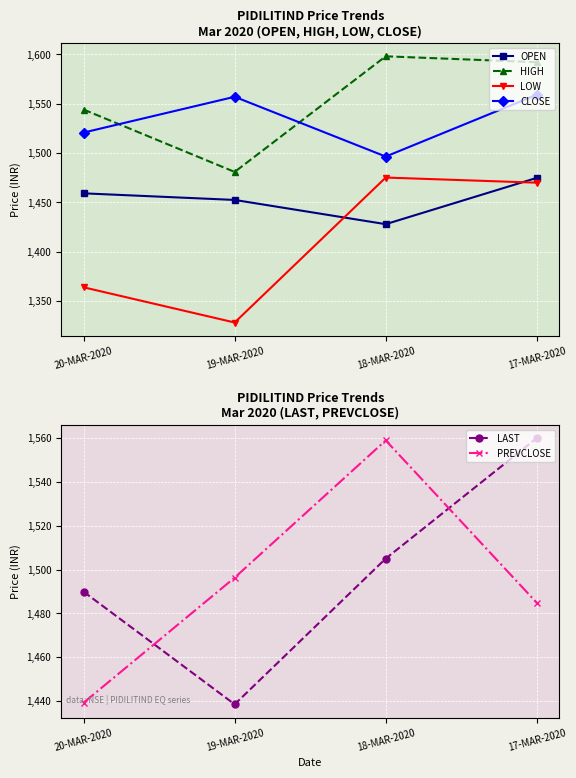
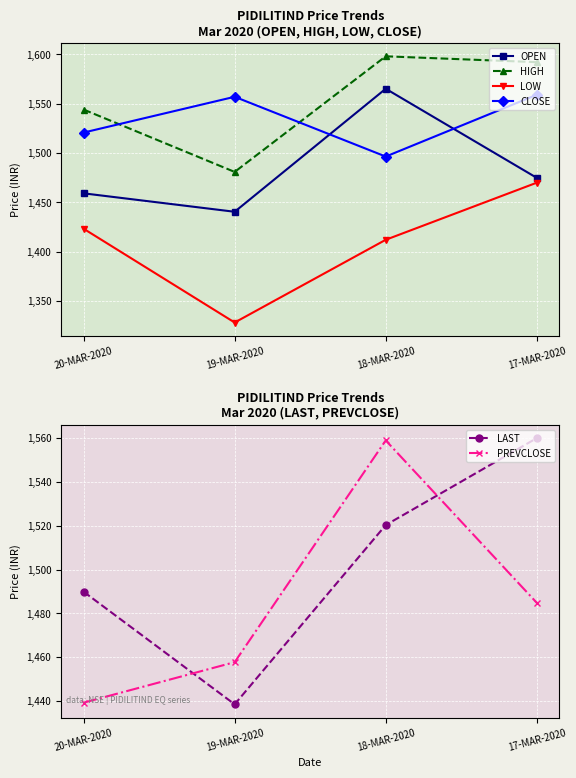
  {
    "PIDILITIND Price Trends Mar 2020 (OPEN, HIGH, LOW, CLOSE)": {
      "OPEN": {
        "20-MAR-2020": "1,460",
-       "19-MAR-2020": "1,450",
-       "18-MAR-2020": "1,430",
+       "19-MAR-2020": "1,440",
+       "18-MAR-2020": "1,570",
        "17-MAR-2020": "1,470"
      },
      "HIGH": {
        "20-MAR-2020": "1,540",
        "19-MAR-2020": "1,480",
        "18-MAR-2020": "1,600"
      },
      "LOW": {
-       "20-MAR-2020": "1,360",
+       "20-MAR-2020": "1,420",
        "19-MAR-2020": "1,330",
-       "18-MAR-2020": "1,480",
+       "18-MAR-2020": "1,410",
        "17-MAR-2020": "1,470"
      },
      "CLOSE": {
        "20-MAR-2020": "1,520",
        "19-MAR-2020": "1,560",
        "18-MAR-2020": "1,500"
      }
    },
    "PIDILITIND Price Trends Mar 2020 (LAST, PREVCLOSE)": {
      "LAST": {
        "20-MAR-2020": "1,490",
        "19-MAR-2020": "1,438",
-       "18-MAR-2020": "1,505"
+       "18-MAR-2020": "1,520"
      },
      "PREVCLOSE": {
        "20-MAR-2020": "1,439",
-       "19-MAR-2020": "1,496",
+       "19-MAR-2020": "1,458",
        "18-MAR-2020": "1,559",
        "17-MAR-2020": "1,485"
      }
    }
  }
